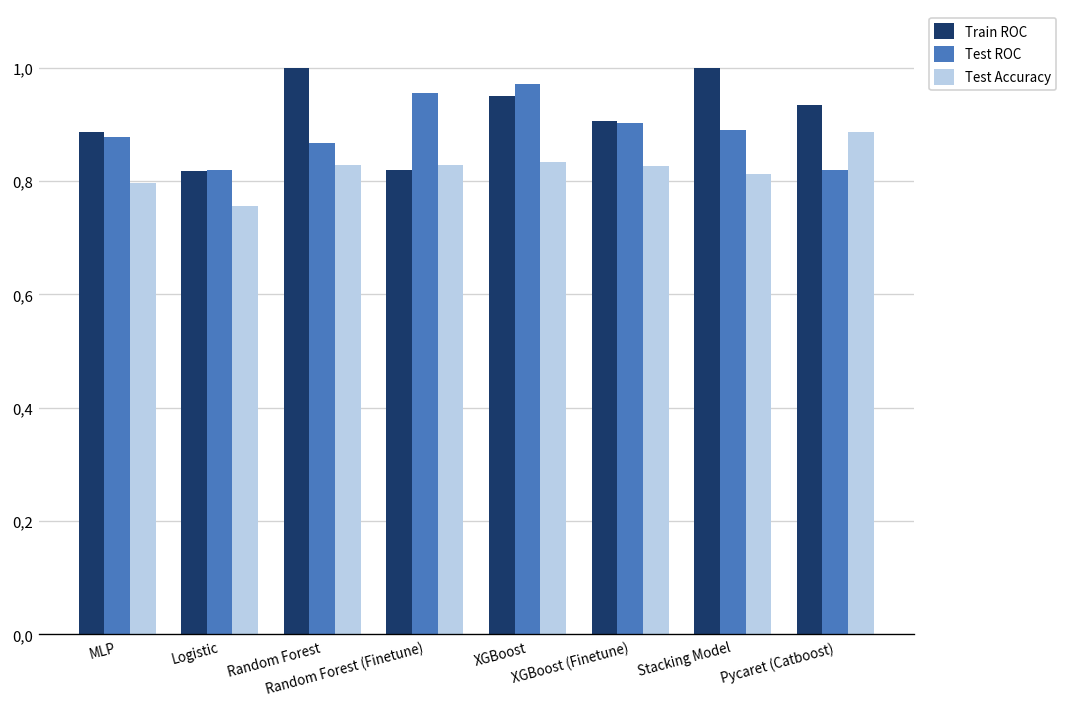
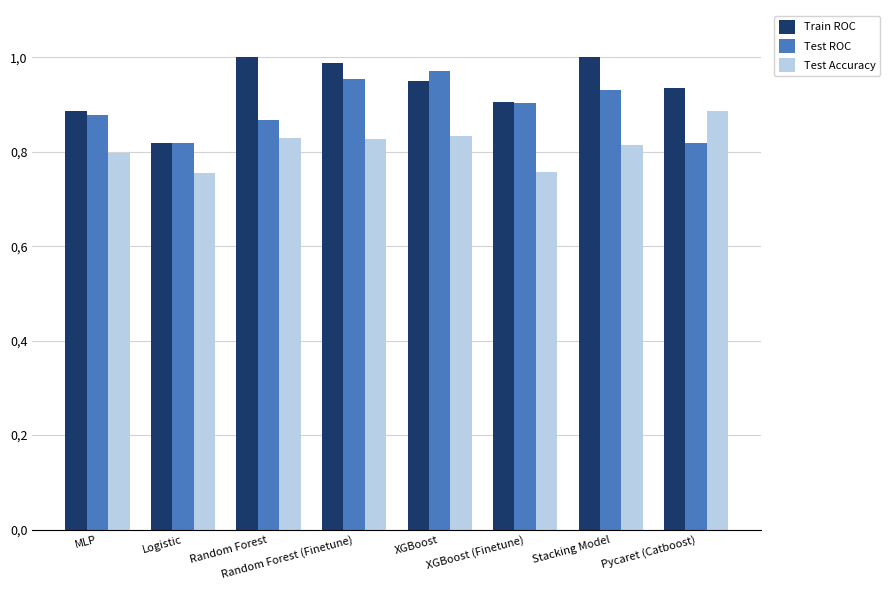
  {
    "Train ROC": {
      "MLP": 8.9,
      "Logistic": 8.2,
      "Random Forest": 10.0,
-     "Random Forest (Finetune)": 8.2,
+     "Random Forest (Finetune)": 9.9,
      "XGBoost": 9.5,
      "XGBoost (Finetune)": 9.1,
      "Stacking Model": 10.0,
      "Pycaret (Catboost)": 9.3
    },
    "Test ROC": {
      "MLP": 8.8,
      "Logistic": 8.2,
      "Random Forest": 8.7,
      "Random Forest (Finetune)": 9.5,
      "XGBoost": 9.7,
      "XGBoost (Finetune)": 9.0,
-     "Stacking Model": 8.9,
+     "Stacking Model": 9.3,
      "Pycaret (Catboost)": 8.2
    },
    "Test Accuracy": {
      "MLP": 8.0,
      "Logistic": 7.6,
      "Random Forest": 8.3,
      "Random Forest (Finetune)": 8.3,
      "XGBoost": 8.3,
-     "XGBoost (Finetune)": 8.3,
+     "XGBoost (Finetune)": 7.6,
      "Stacking Model": 8.1,
      "Pycaret (Catboost)": 8.9
    }
  }
